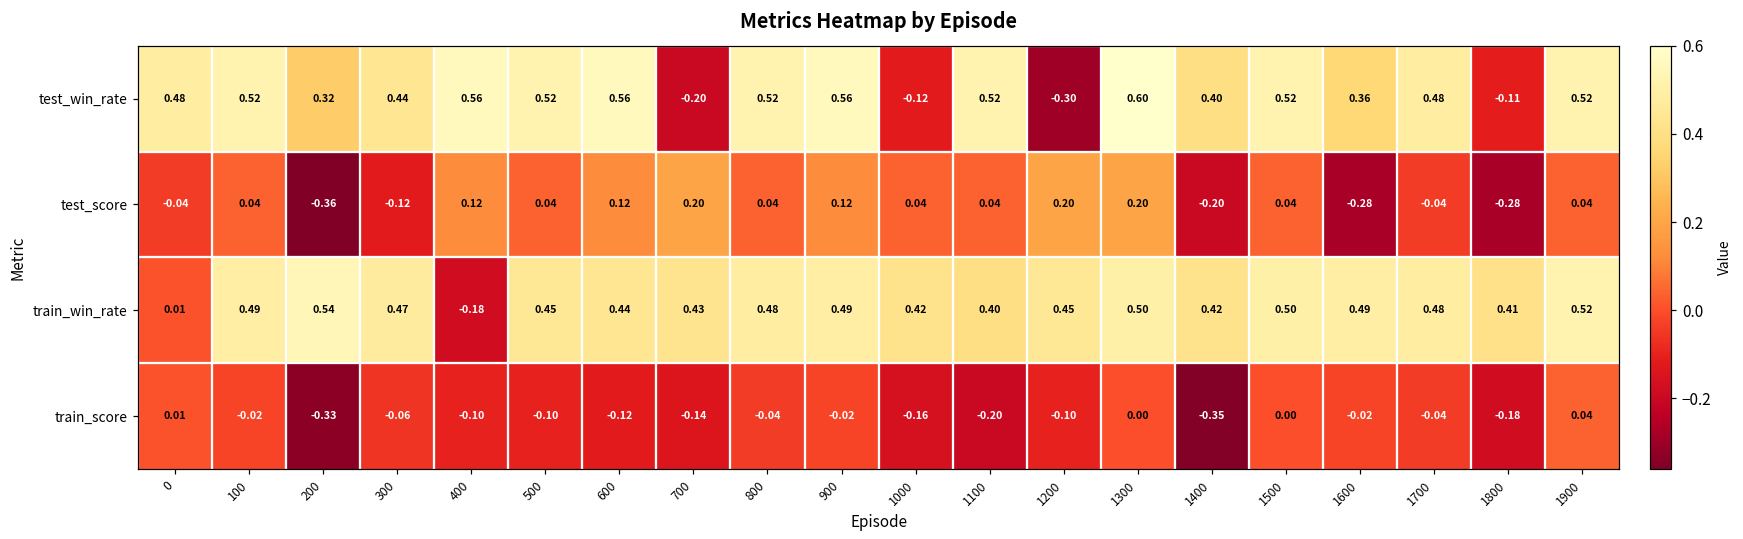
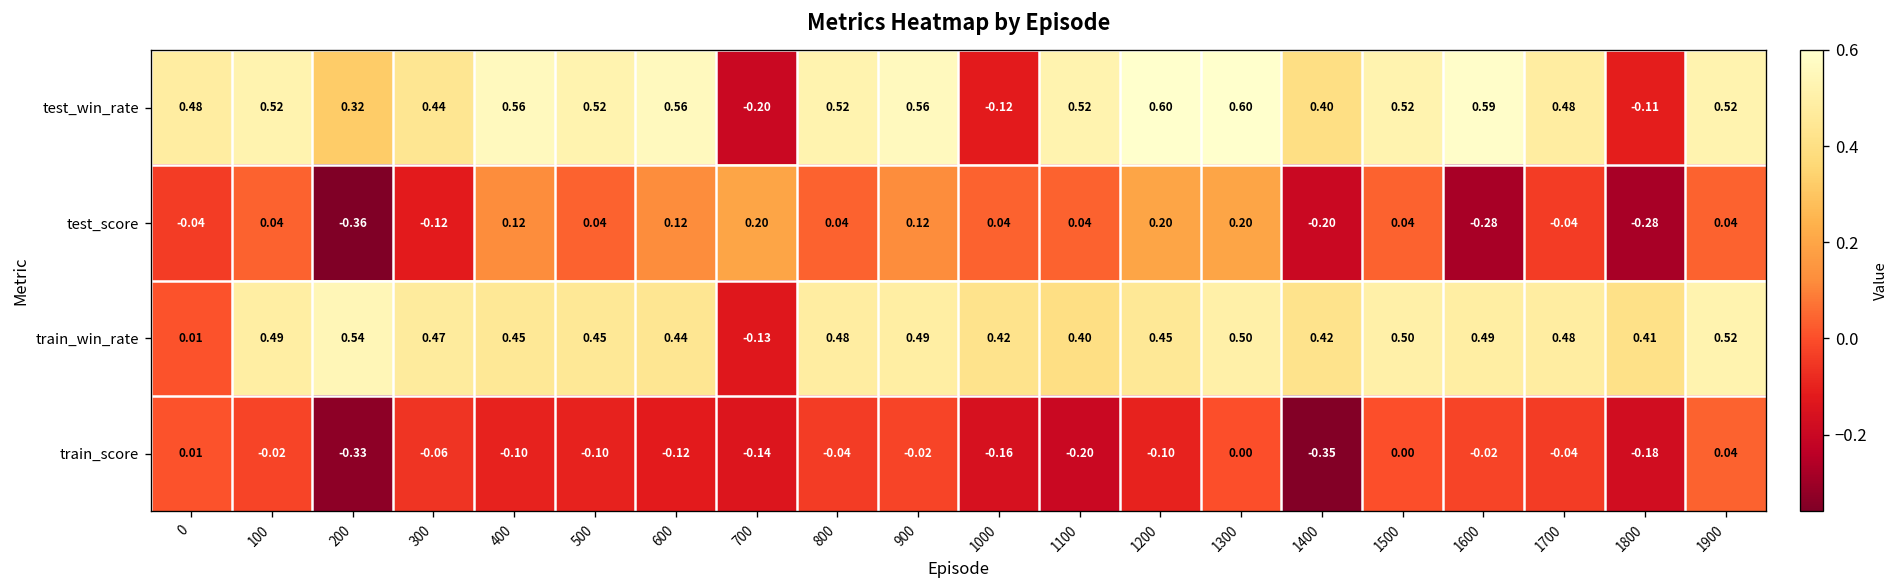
  {
    "test_win_rate": {
      "0": 0.48,
      "100": 0.52,
      "200": 0.32,
      "300": 0.44,
      "400": 0.56,
      "500": 0.52,
      "600": 0.56,
      "700": -0.20,
      "800": 0.52,
      "900": 0.56,
      "1000": -0.12,
      "1100": 0.52,
-     "1200": -0.30,
+     "1200": 0.60,
      "1300": 0.60,
      "1400": 0.40,
      "1500": 0.52,
-     "1600": 0.36,
+     "1600": 0.59,
      "1700": 0.48,
      "1800": -0.11,
      "1900": 0.52
    },
    "test_score": {
      "0": -0.04,
      "100": 0.04,
      "200": -0.36,
      "300": -0.12,
      "400": 0.12,
      "500": 0.04,
      "600": 0.12,
      "700": 0.20,
      "800": 0.04,
      "900": 0.12,
      "1000": 0.04,
      "1100": 0.04,
      "1200": 0.20,
      "1300": 0.20,
      "1400": -0.20,
      "1500": 0.04,
      "1600": -0.28,
      "1700": -0.04,
      "1800": -0.28,
      "1900": 0.04
    },
    "train_win_rate": {
      "0": 0.01,
      "100": 0.49,
      "200": 0.54,
      "300": 0.47,
-     "400": -0.18,
+     "400": 0.45,
      "500": 0.45,
      "600": 0.44,
-     "700": 0.43,
+     "700": -0.13,
      "800": 0.48,
      "900": 0.49,
      "1000": 0.42,
      "1100": 0.40,
      "1200": 0.45,
      "1300": 0.50,
      "1400": 0.42,
      "1500": 0.50,
      "1600": 0.49,
      "1700": 0.48,
      "1800": 0.41,
      "1900": 0.52
    },
    "train_score": {
      "0": 0.01,
      "100": -0.02,
      "200": -0.33,
      "300": -0.06,
      "400": -0.10,
      "500": -0.10,
      "600": -0.12,
      "700": -0.14,
      "800": -0.04,
      "900": -0.02,
      "1000": -0.16,
      "1100": -0.20,
      "1200": -0.10,
      "1300": 0.00,
      "1400": -0.35,
      "1500": 0.00,
      "1600": -0.02,
      "1700": -0.04,
      "1800": -0.18,
      "1900": 0.04
    }
  }
